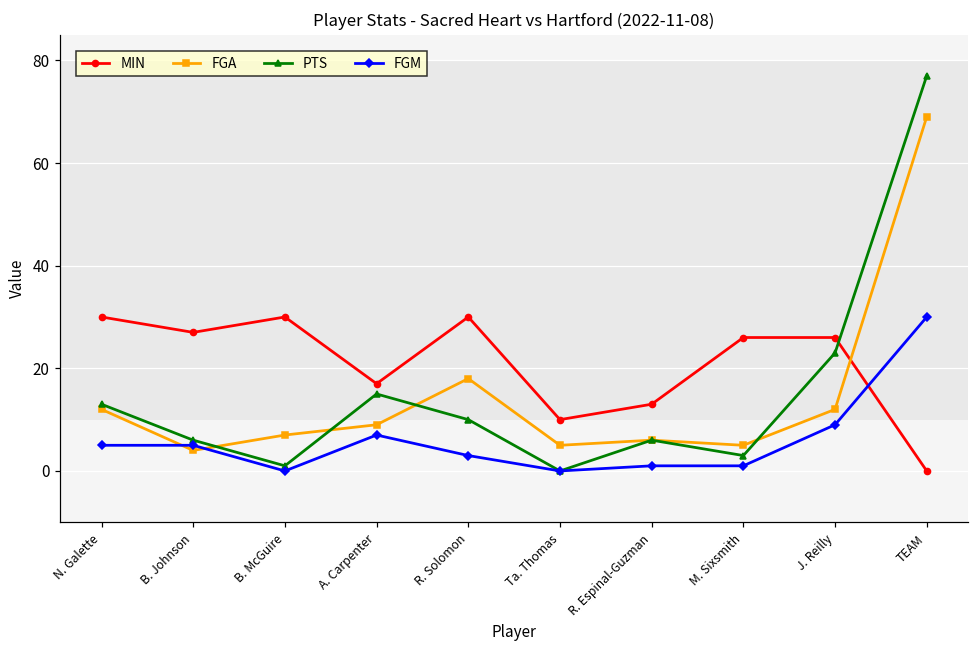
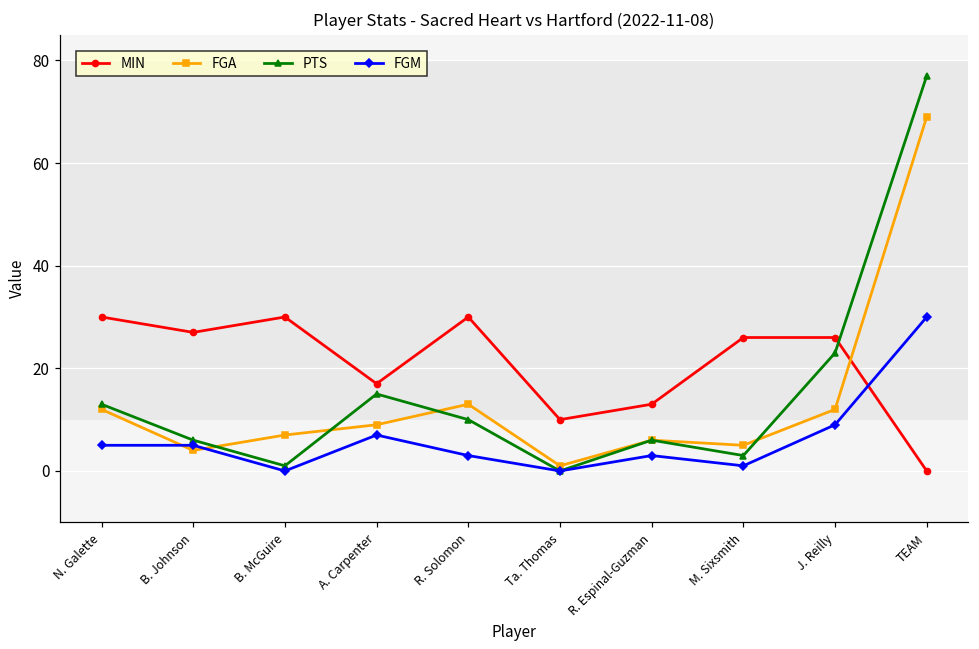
  {
    "MIN": {
      "N. Galette": 30,
      "B. Johnson": 27,
      "B. McGuire": 30,
      "A. Carpenter": 17,
      "R. Solomon": 30,
      "Ta. Thomas": 10,
      "R. Espinal-Guzman": 13,
      "M. Sixsmith": 26,
      "J. Reilly": 26,
      "TEAM": 0
    },
    "FGA": {
      "N. Galette": 12,
      "B. Johnson": 4,
      "B. McGuire": 7,
      "A. Carpenter": 9,
-     "R. Solomon": 18,
-     "Ta. Thomas": 5,
+     "R. Solomon": 13,
+     "Ta. Thomas": 1,
      "M. Sixsmith": 5,
      "J. Reilly": 12,
      "TEAM": 69
    },
    "PTS": {
      "N. Galette": 13,
      "B. Johnson": 6,
      "B. McGuire": 1,
      "A. Carpenter": 15,
      "R. Solomon": 10,
      "M. Sixsmith": 3,
      "J. Reilly": 23,
      "TEAM": 77
    },
    "FGM": {
      "N. Galette": 5,
      "B. Johnson": 5,
      "B. McGuire": 0,
      "A. Carpenter": 7,
      "R. Solomon": 3,
-     "R. Espinal-Guzman": 1,
+     "R. Espinal-Guzman": 3,
      "M. Sixsmith": 1,
      "J. Reilly": 9,
      "TEAM": 30
    }
  }
